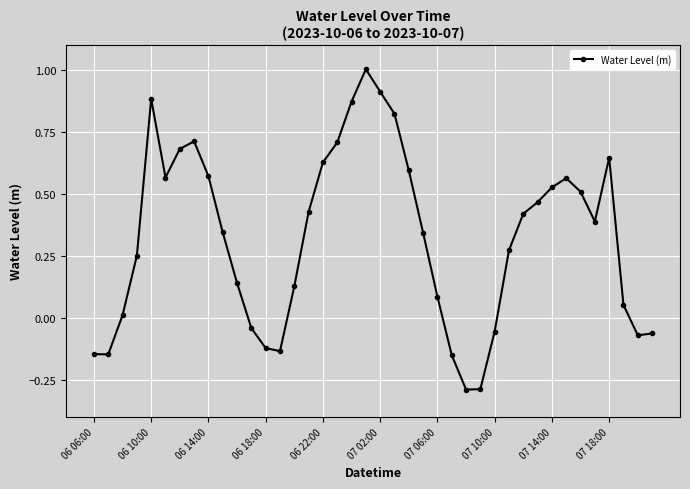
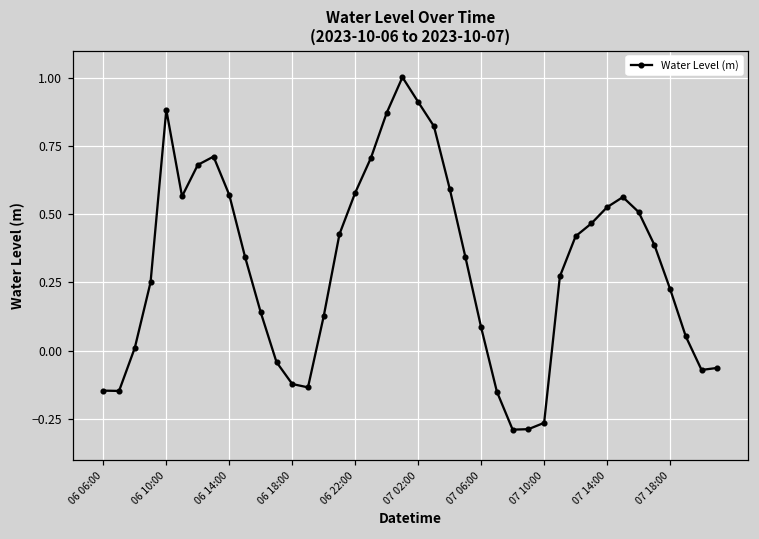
  {
    "06 06:00": -0.15,
    "06 10:00": 0.88,
    "06 14:00": 0.57,
    "06 18:00": -0.12,
-   "06 22:00": 0.63,
+   "06 22:00": 0.58,
    "07 02:00": 0.91,
    "07 06:00": 0.08,
-   "07 10:00": -0.06,
+   "07 10:00": -0.26,
    "07 14:00": 0.53,
-   "07 18:00": 0.65
+   "07 18:00": 0.23
  }
